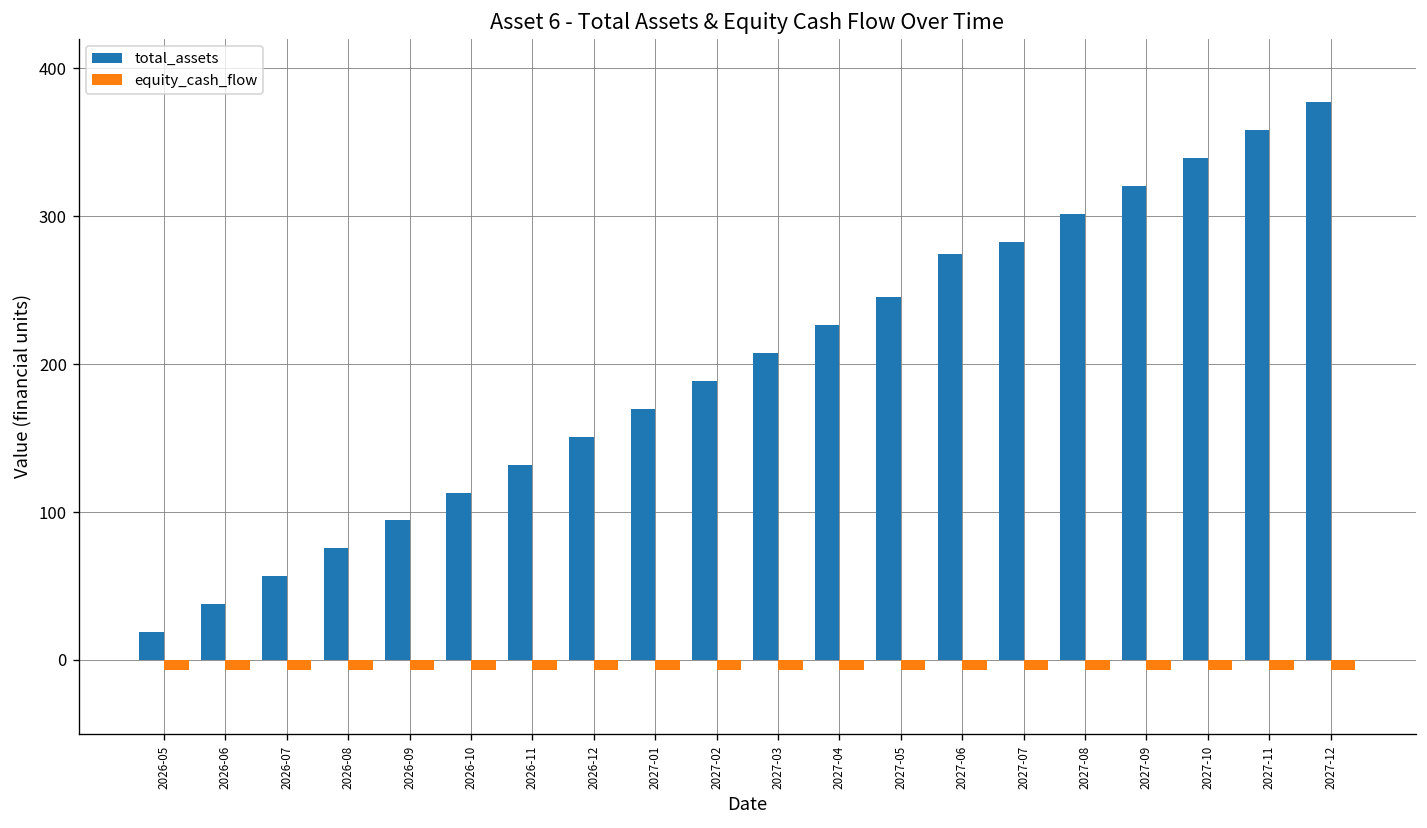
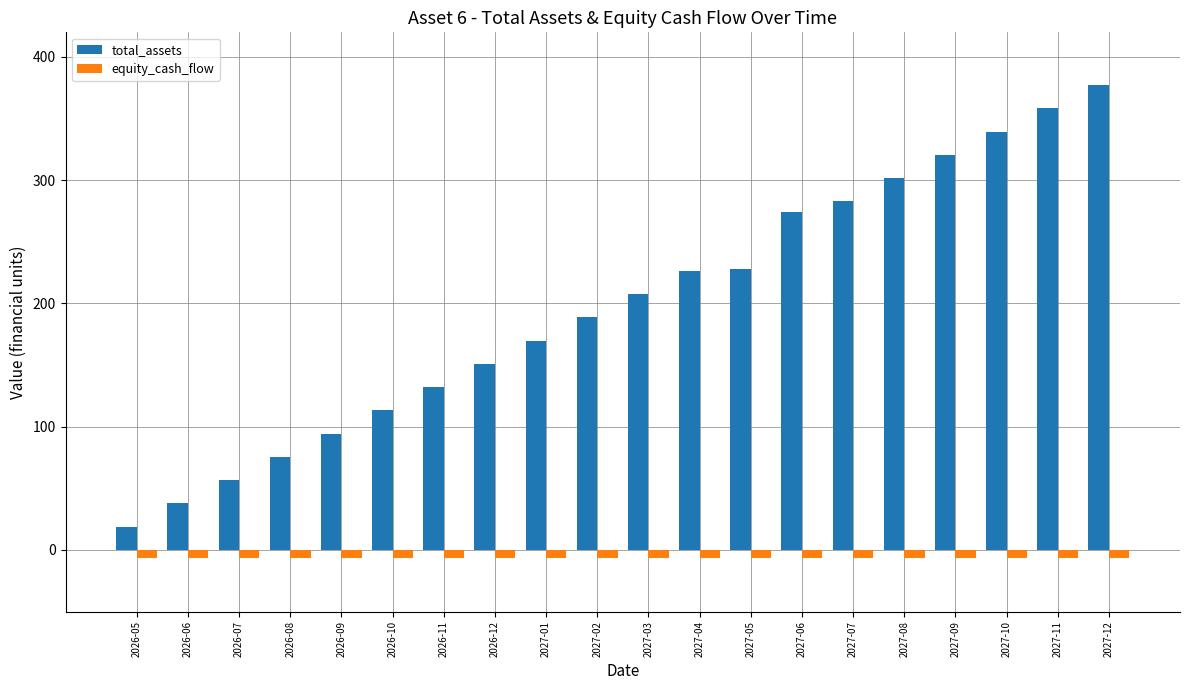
  {
    "total_assets": {
      "2026-05": 19,
      "2026-06": 38,
      "2026-07": 57,
      "2026-08": 75,
      "2026-09": 94,
      "2026-10": 113,
      "2026-11": 132,
      "2026-12": 151,
      "2027-01": 170,
      "2027-02": 189,
      "2027-03": 207,
      "2027-04": 226,
-     "2027-05": 245,
+     "2027-05": 228,
      "2027-06": 274,
      "2027-07": 283,
      "2027-08": 302,
      "2027-09": 321,
      "2027-10": 340,
      "2027-11": 358,
      "2027-12": 377
    },
    "equity_cash_flow": {
      "2026-05": -7,
      "2026-06": -7,
      "2026-07": -7,
      "2026-08": -7,
      "2026-09": -7,
      "2026-10": -7,
      "2026-11": -7,
      "2026-12": -7,
      "2027-01": -7,
      "2027-02": -7,
      "2027-03": -7,
      "2027-04": -7,
      "2027-05": -7,
      "2027-06": -7,
      "2027-07": -7,
      "2027-08": -7,
      "2027-09": -7,
      "2027-10": -7,
      "2027-11": -7,
      "2027-12": -7
    }
  }
